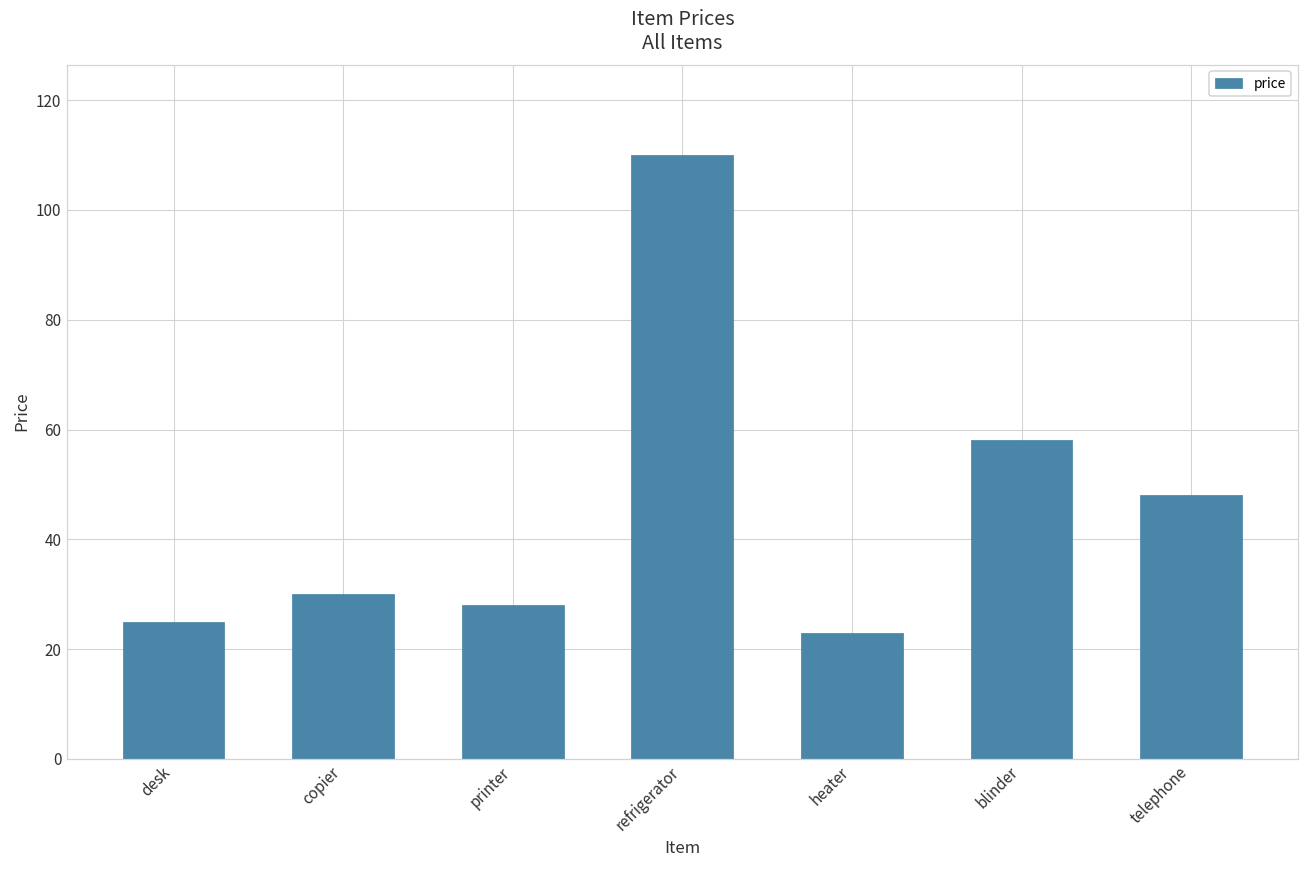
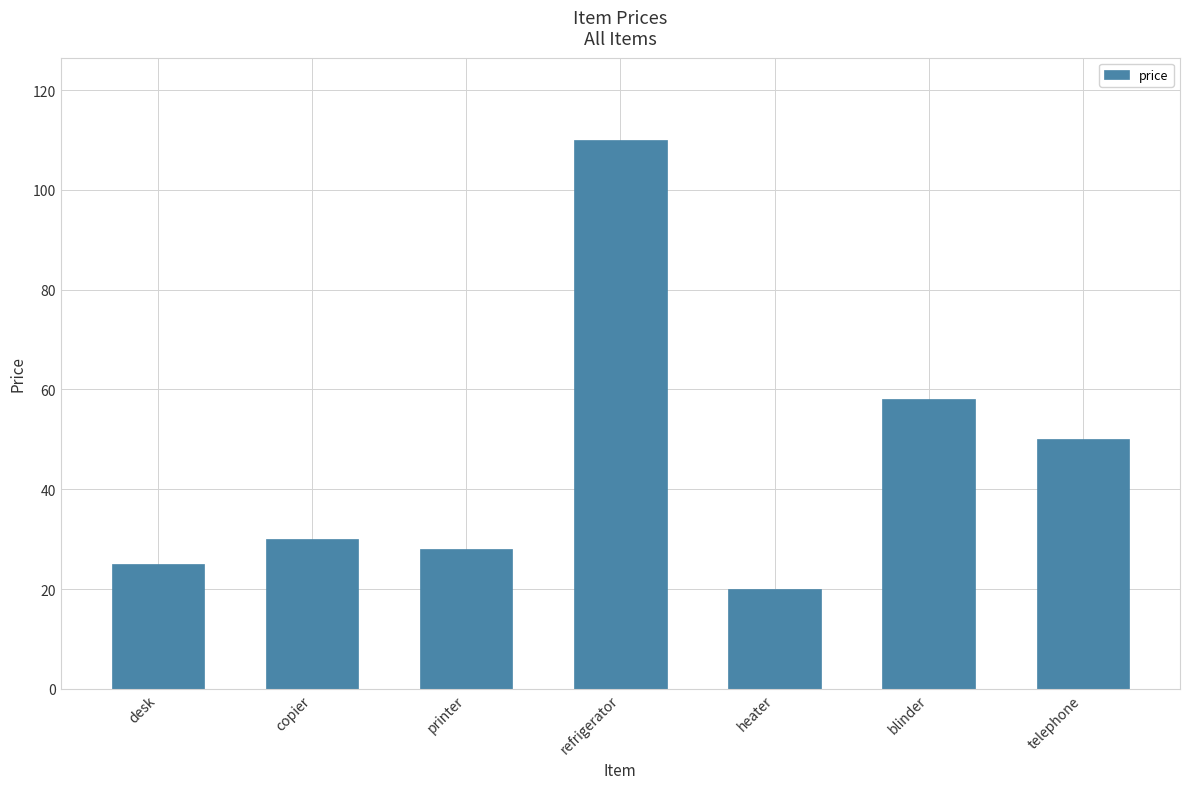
  {
    "desk": 25,
    "copier": 30,
    "printer": 28,
    "refrigerator": 110,
-   "heater": 23,
+   "heater": 20,
    "blinder": 58,
-   "telephone": 48
+   "telephone": 50
  }
